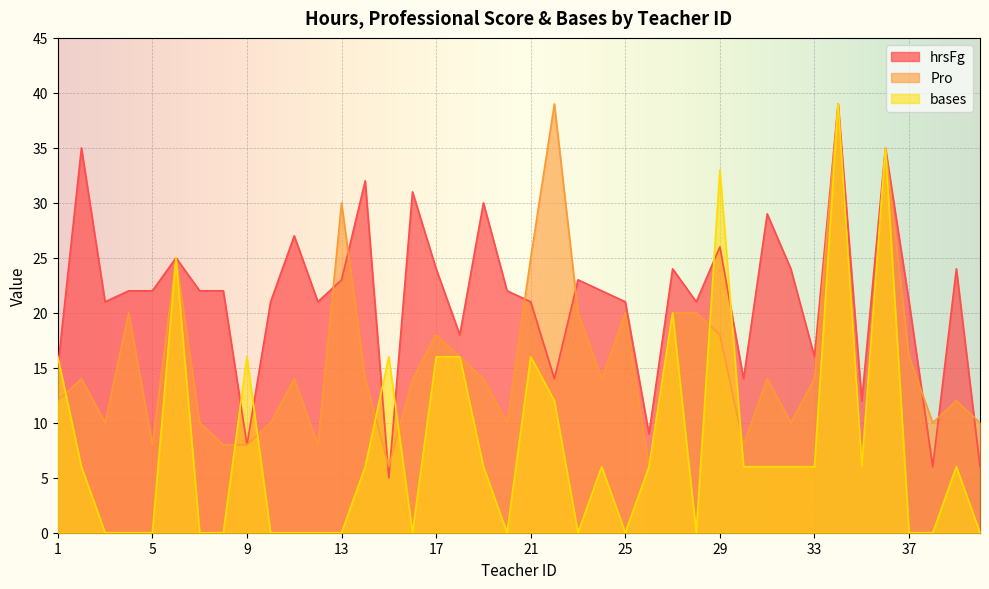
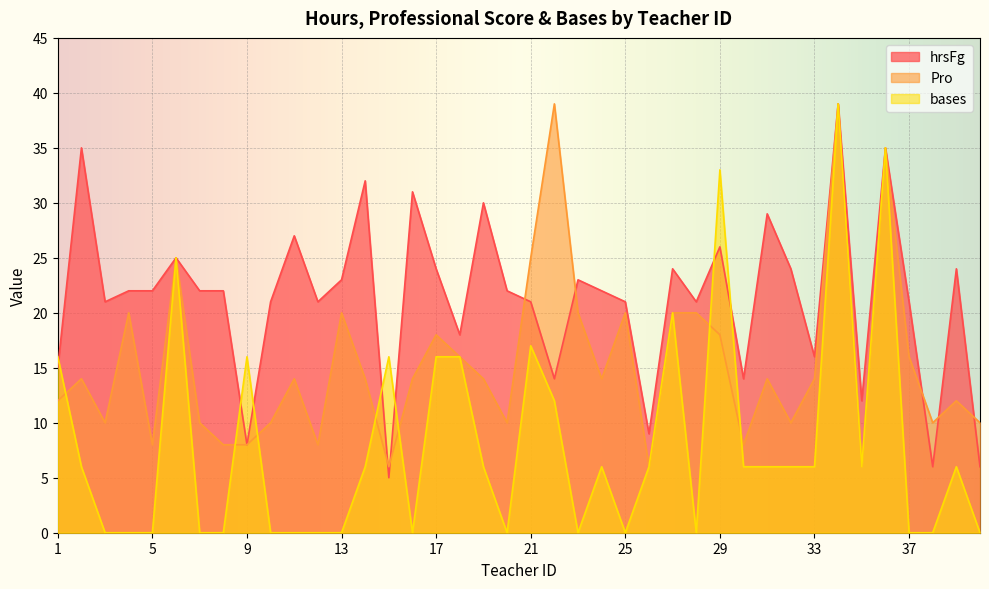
  {
    "hrsFg": {
      "1": 15,
      "5": 22,
      "13": 23,
      "17": 24,
      "21": 21,
      "25": 21,
      "29": 26,
      "33": 16,
      "37": 21
    },
    "Pro": {
      "1": 12,
      "5": 8,
-     "13": 30,
+     "13": 20,
      "17": 18,
      "21": 25,
      "25": 20,
      "29": 18,
      "33": 14,
      "37": 16
    },
    "bases": {
      "1": 16,
      "5": 0,
      "9": 16,
      "13": 0,
      "17": 16,
-     "21": 16,
+     "21": 17,
      "25": 0,
      "29": 33,
      "33": 6,
      "37": 0
    }
  }
